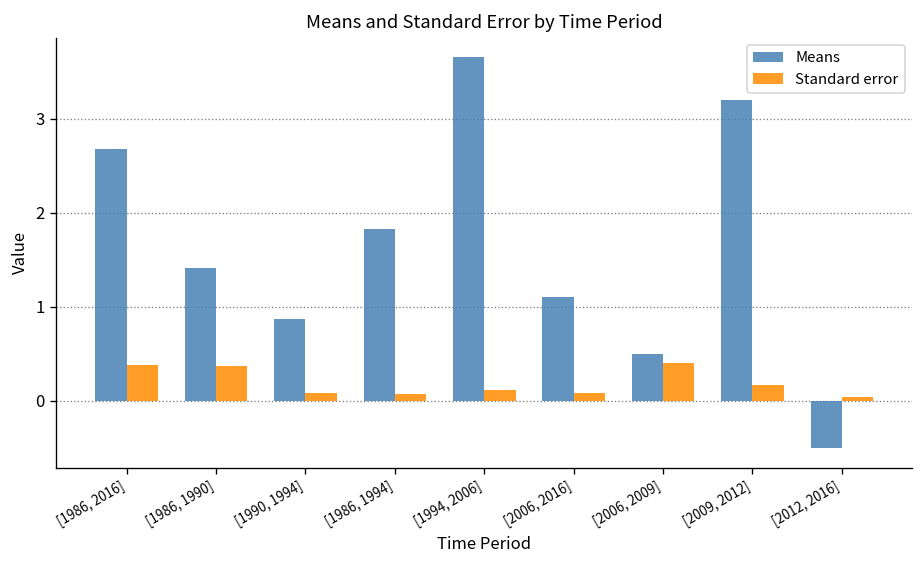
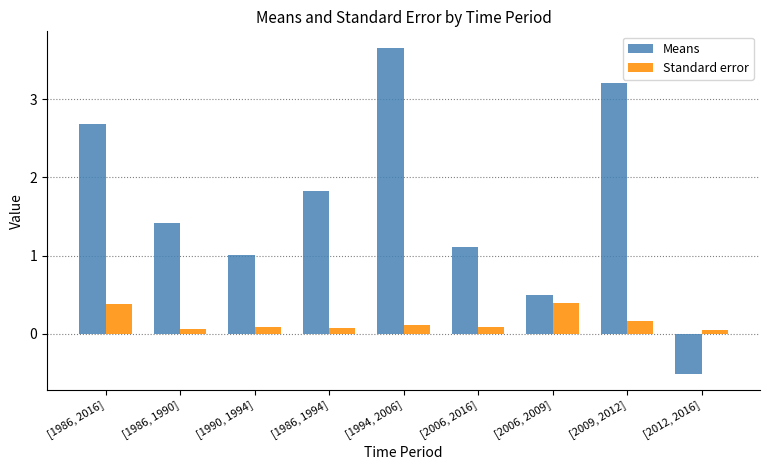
  {
    "Means": {
      "[1986, 2016]": 2.7,
      "[1986, 1990]": 1.4,
-     "[1990, 1994]": 0.9,
+     "[1990, 1994]": 1.0,
      "[1986, 1994]": 1.8,
      "[1994, 2006]": 3.7,
      "[2006, 2016]": 1.1,
      "[2006, 2009]": 0.5,
      "[2009, 2012]": 3.2,
      "[2012, 2016]": -0.5
    },
    "Standard error": {
      "[1986, 2016]": 0.4,
-     "[1986, 1990]": 0.4,
+     "[1986, 1990]": 0.1,
      "[1990, 1994]": 0.1,
      "[1986, 1994]": 0.1,
      "[1994, 2006]": 0.1,
      "[2006, 2016]": 0.1,
      "[2006, 2009]": 0.4,
      "[2009, 2012]": 0.2,
      "[2012, 2016]": 0.0
    }
  }
